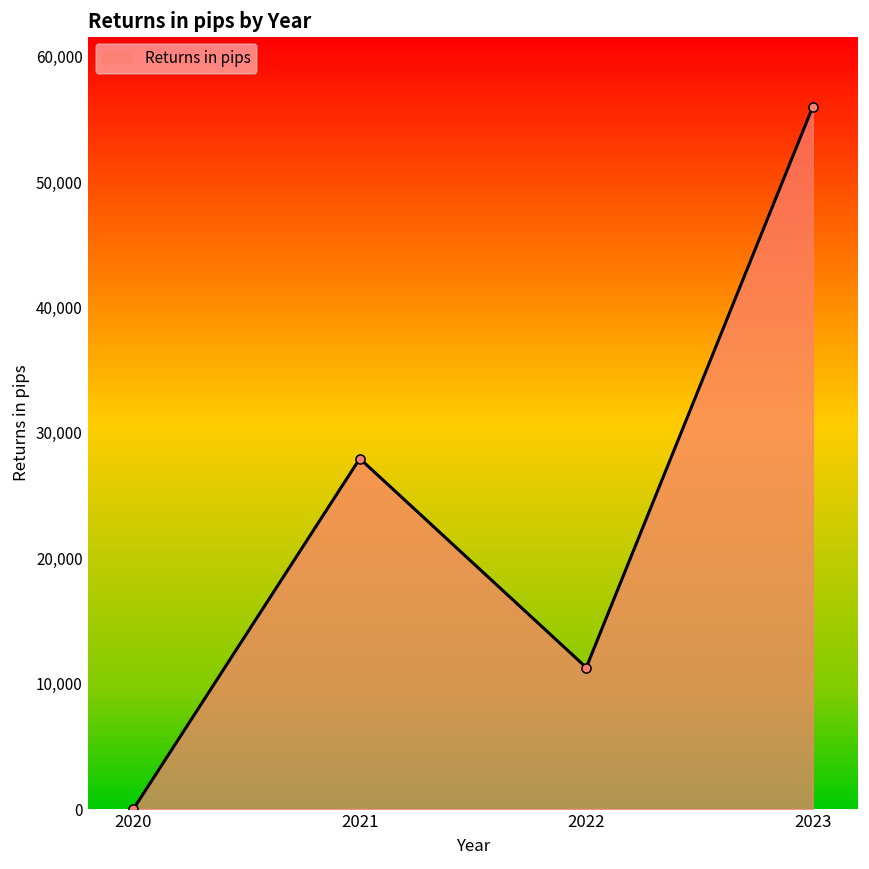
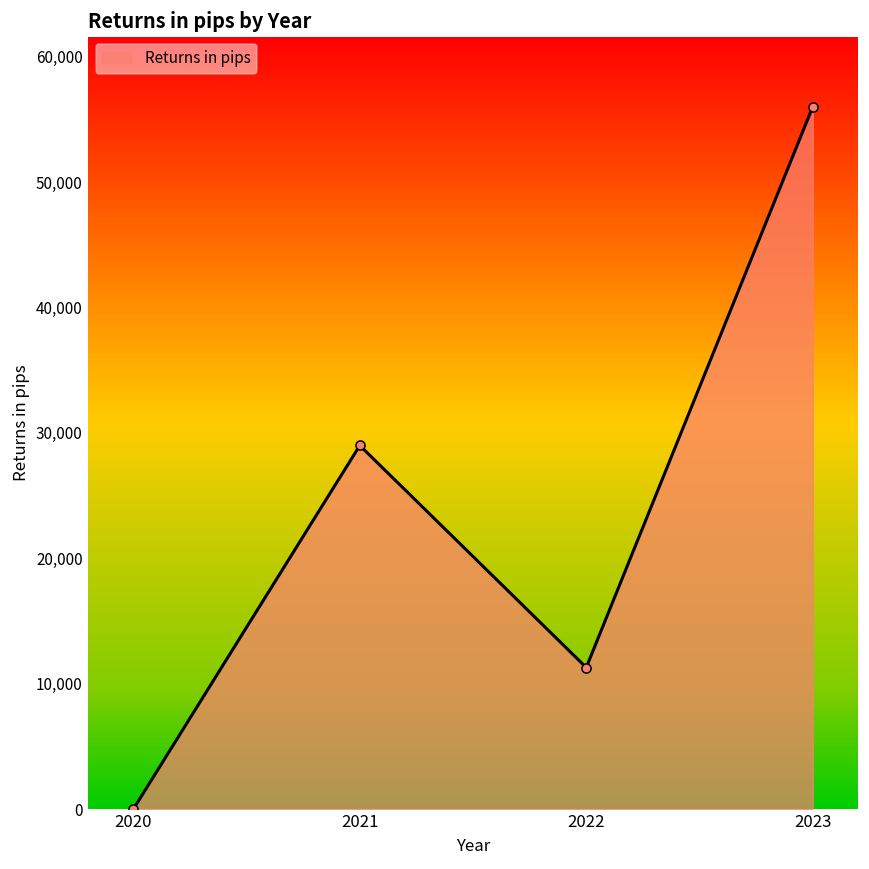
  {
    "2020": "0",
-   "2021": "28,000",
+   "2021": "29,000",
    "2022": "11,300",
    "2023": "56,000"
  }
